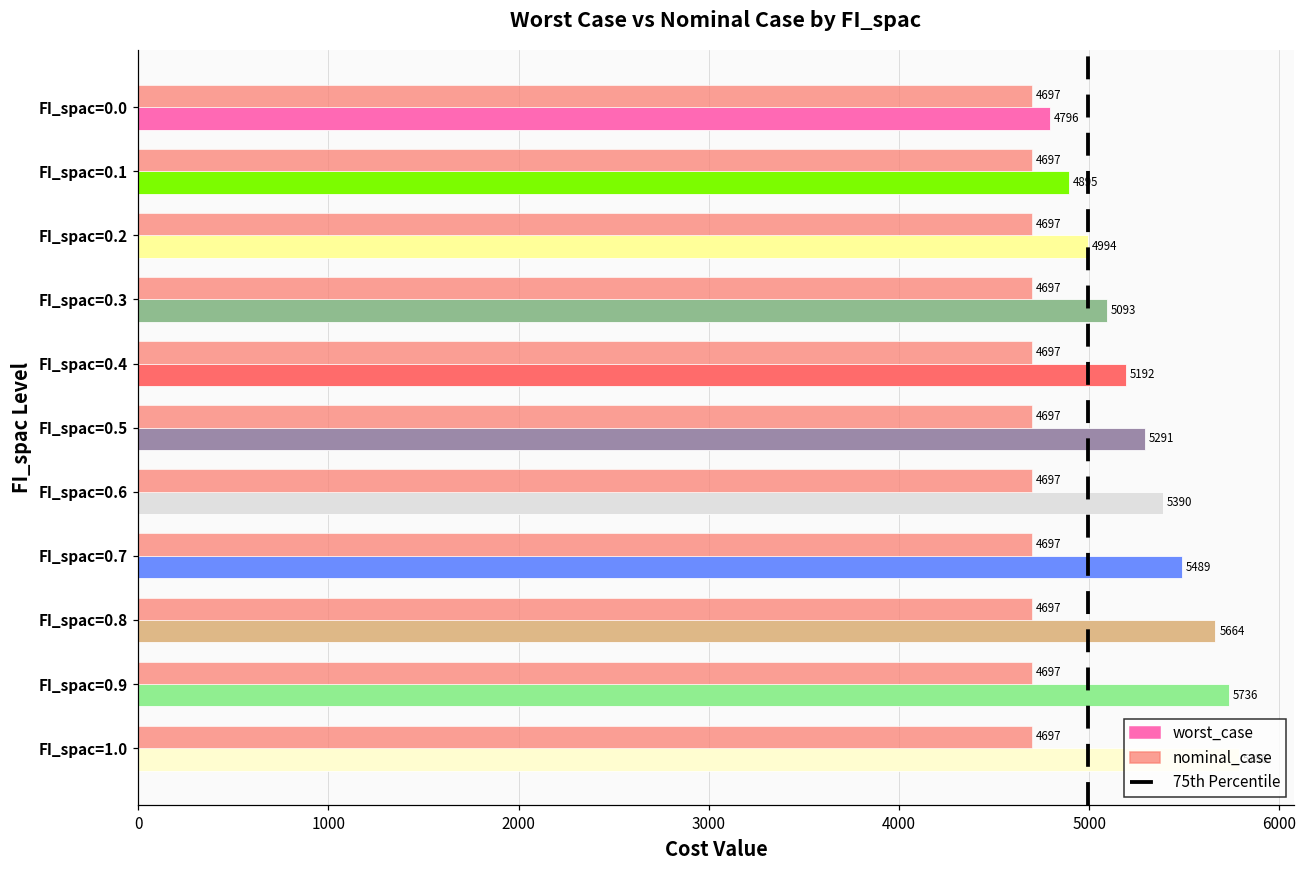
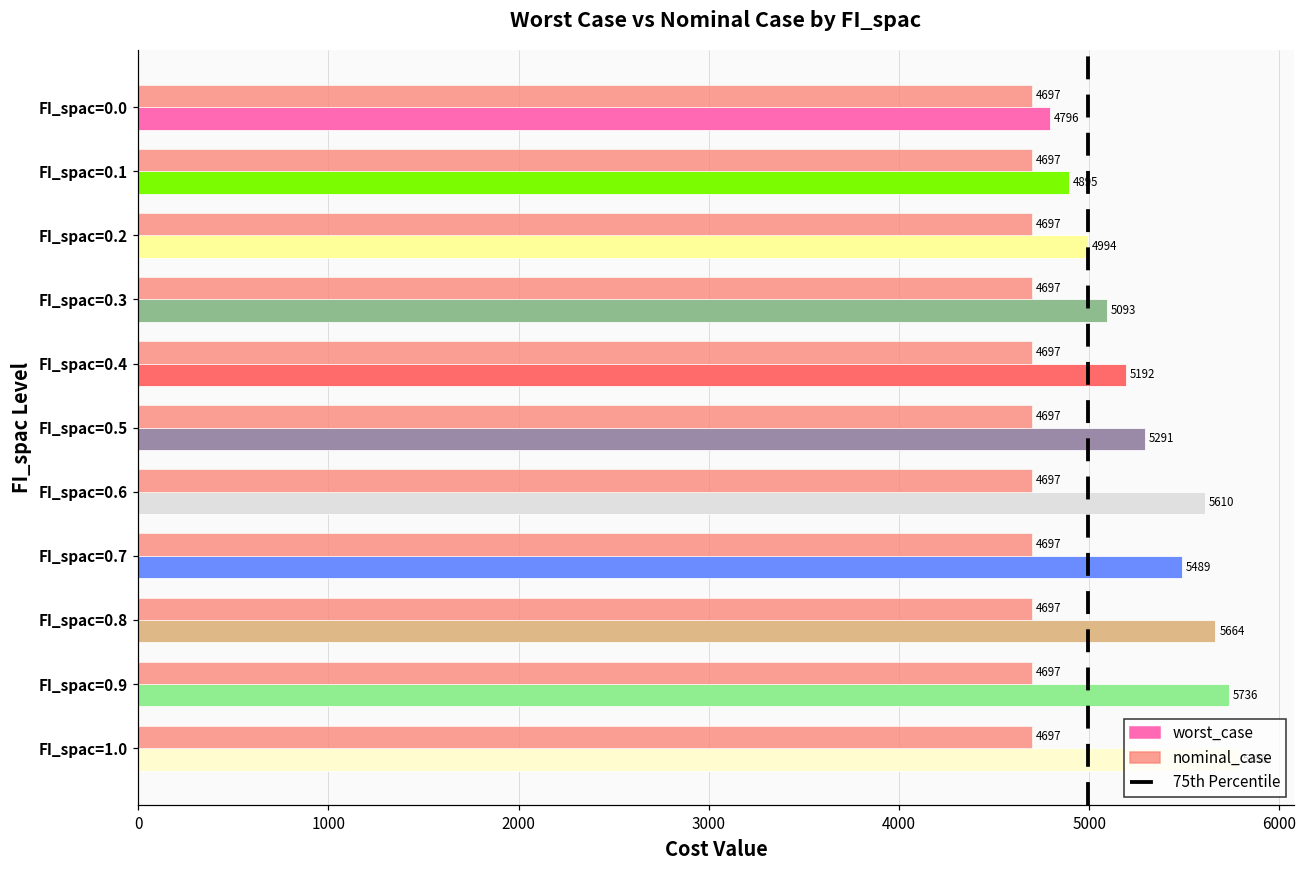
  {
    "worst_case": {
      "FI_spac=0.0": 4796,
      "FI_spac=0.1": 4895,
      "FI_spac=0.2": 4994,
      "FI_spac=0.3": 5093,
      "FI_spac=0.4": 5192,
      "FI_spac=0.5": 5291,
-     "FI_spac=0.6": 5390,
+     "FI_spac=0.6": 5610,
      "FI_spac=0.7": 5489,
      "FI_spac=0.8": 5664,
      "FI_spac=0.9": 5736
    },
    "nominal_case": {
      "FI_spac=0.0": 4697,
      "FI_spac=0.1": 4697,
      "FI_spac=0.2": 4697,
      "FI_spac=0.3": 4697,
      "FI_spac=0.4": 4697,
      "FI_spac=0.5": 4697,
      "FI_spac=0.6": 4697,
      "FI_spac=0.7": 4697,
      "FI_spac=0.8": 4697,
      "FI_spac=0.9": 4697,
      "FI_spac=1.0": 4697
    }
  }
